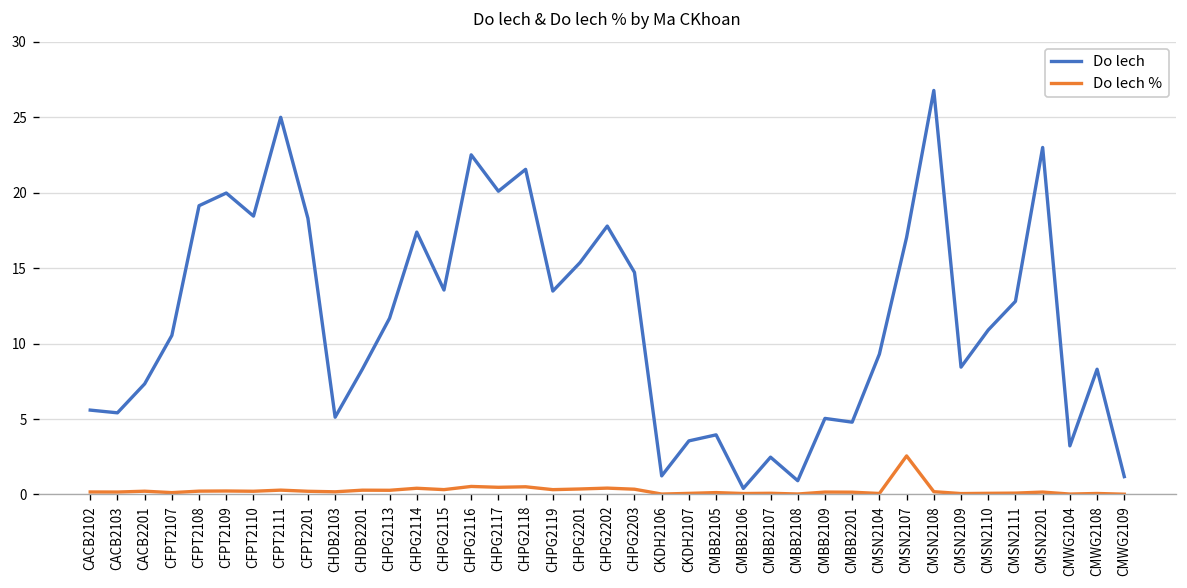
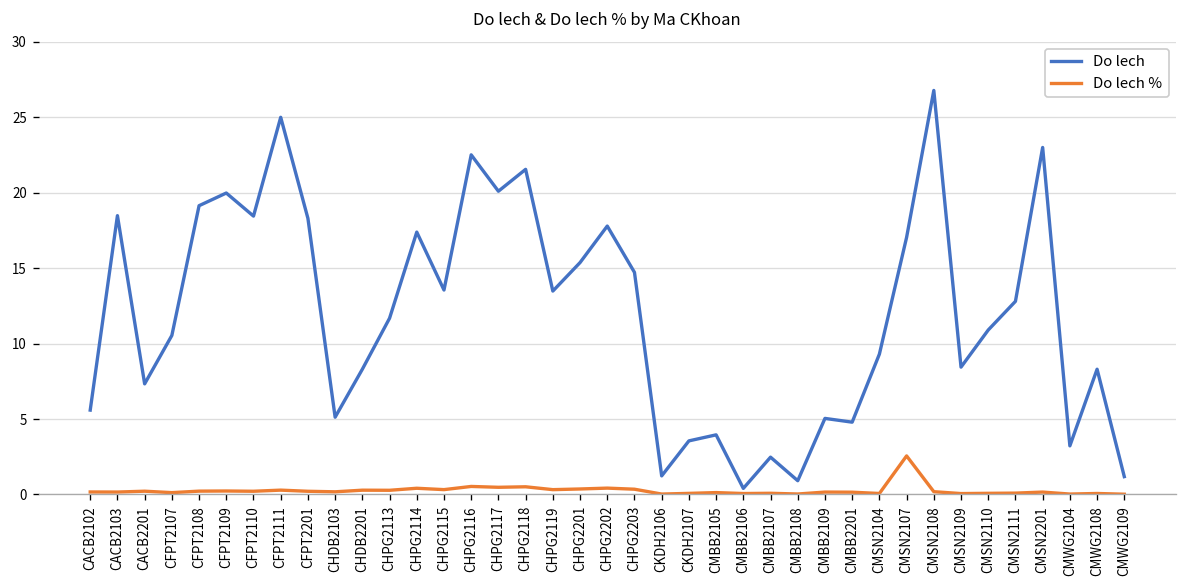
  {
    "Do lech": {
      "CACB2102": 5.6,
-     "CACB2103": 5.4,
+     "CACB2103": 18.5,
      "CACB2201": 7.3,
      "CFPT2107": 10.5,
      "CFPT2108": 19.1,
      "CFPT2109": 20.0,
      "CFPT2110": 18.5,
      "CFPT2111": 25.0,
      "CFPT2201": 18.3,
      "CHDB2103": 5.1,
      "CHDB2201": 8.3,
      "CHPG2113": 11.7,
      "CHPG2114": 17.4,
      "CHPG2115": 13.6,
      "CHPG2116": 22.5,
      "CHPG2117": 20.1,
      "CHPG2118": 21.6,
      "CHPG2119": 13.5,
      "CHPG2201": 15.4,
      "CHPG2202": 17.8,
      "CHPG2203": 14.7,
      "CKDH2106": 1.2,
      "CKDH2107": 3.6,
      "CMBB2105": 4.0,
      "CMBB2106": 0.4,
      "CMBB2107": 2.5,
      "CMBB2108": 0.9,
      "CMBB2109": 5.0,
      "CMBB2201": 4.8,
      "CMSN2104": 9.3,
      "CMSN2107": 17.0,
      "CMSN2108": 26.8,
      "CMSN2109": 8.4,
      "CMSN2110": 10.9,
      "CMSN2111": 12.8,
      "CMSN2201": 23.0,
      "CMWG2104": 3.2,
      "CMWG2108": 8.3,
      "CMWG2109": 1.2
    },
    "Do lech %": {
      "CACB2102": 0.2,
      "CACB2103": 0.2,
      "CACB2201": 0.2,
      "CFPT2107": 0.1,
      "CFPT2108": 0.2,
      "CFPT2109": 0.2,
      "CFPT2110": 0.2,
      "CFPT2111": 0.3,
      "CFPT2201": 0.2,
      "CHDB2103": 0.2,
      "CHDB2201": 0.3,
      "CHPG2113": 0.3,
      "CHPG2114": 0.4,
      "CHPG2115": 0.3,
      "CHPG2116": 0.5,
      "CHPG2117": 0.5,
      "CHPG2118": 0.5,
      "CHPG2119": 0.3,
      "CHPG2201": 0.4,
      "CHPG2202": 0.4,
      "CHPG2203": 0.3,
      "CKDH2106": 0.0,
      "CKDH2107": 0.1,
      "CMBB2105": 0.1,
      "CMBB2106": 0.1,
      "CMBB2107": 0.1,
      "CMBB2108": 0.0,
      "CMBB2109": 0.2,
      "CMBB2201": 0.1,
      "CMSN2104": 0.1,
      "CMSN2107": 2.6,
      "CMSN2108": 0.2,
      "CMSN2109": 0.1,
      "CMSN2110": 0.1,
      "CMSN2111": 0.1,
      "CMSN2201": 0.2,
      "CMWG2104": 0.0,
      "CMWG2108": 0.1,
      "CMWG2109": 0.0
    }
  }
